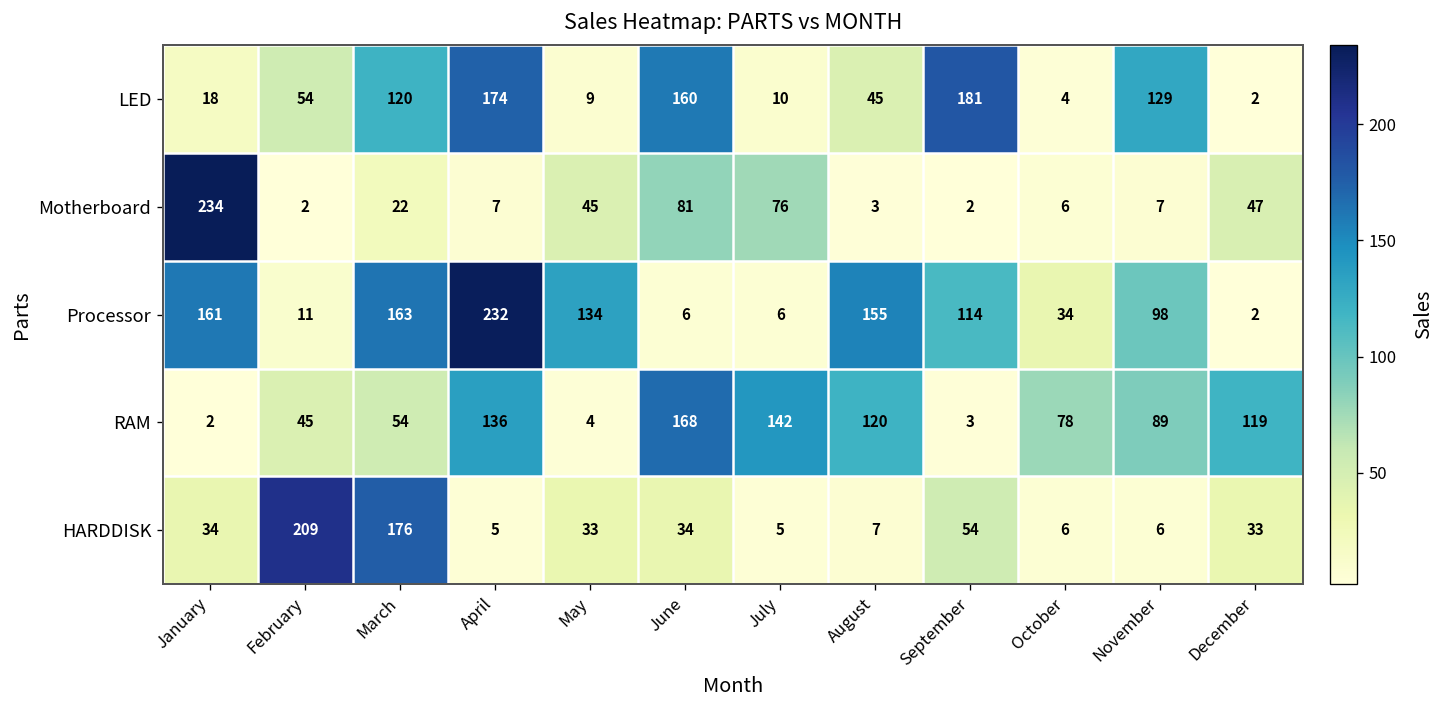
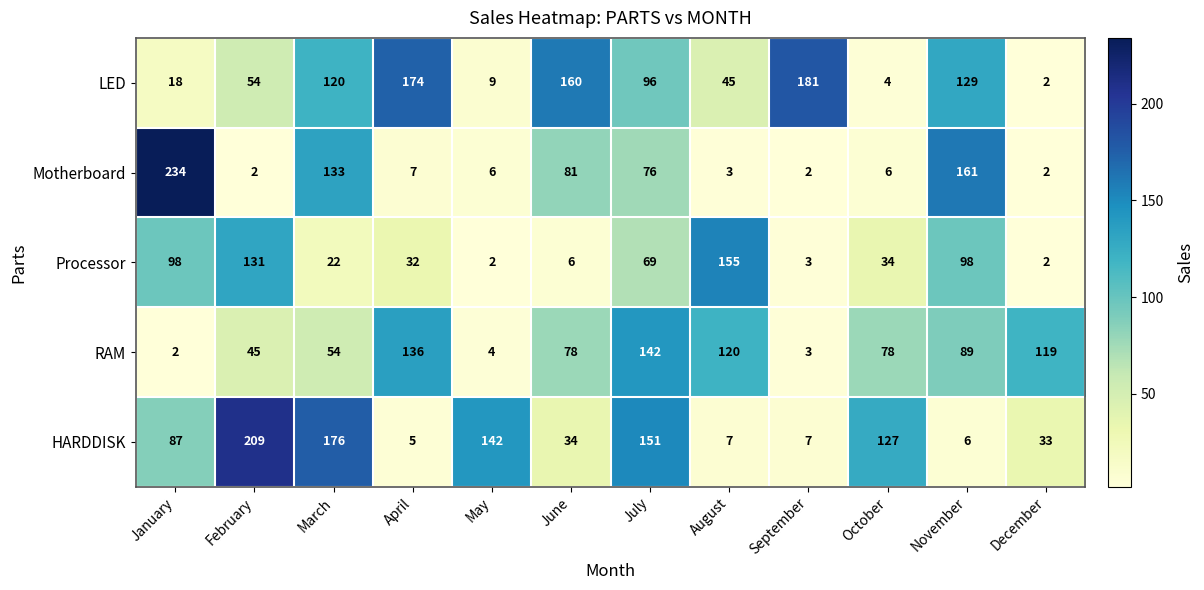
  {
    "LED": {
      "January": 18,
      "February": 54,
      "March": 120,
      "April": 174,
      "May": 9,
      "June": 160,
-     "July": 10,
+     "July": 96,
      "August": 45,
      "September": 181,
      "October": 4,
      "November": 129,
      "December": 2
    },
    "Motherboard": {
      "January": 234,
      "February": 2,
-     "March": 22,
+     "March": 133,
      "April": 7,
-     "May": 45,
+     "May": 6,
      "June": 81,
      "July": 76,
      "August": 3,
      "September": 2,
      "October": 6,
-     "November": 7,
-     "December": 47
+     "November": 161,
+     "December": 2
    },
    "Processor": {
-     "January": 161,
-     "February": 11,
-     "March": 163,
-     "April": 232,
-     "May": 134,
+     "January": 98,
+     "February": 131,
+     "March": 22,
+     "April": 32,
+     "May": 2,
      "June": 6,
-     "July": 6,
+     "July": 69,
      "August": 155,
-     "September": 114,
+     "September": 3,
      "October": 34,
      "November": 98,
      "December": 2
    },
    "RAM": {
      "January": 2,
      "February": 45,
      "March": 54,
      "April": 136,
      "May": 4,
-     "June": 168,
+     "June": 78,
      "July": 142,
      "August": 120,
      "September": 3,
      "October": 78,
      "November": 89,
      "December": 119
    },
    "HARDDISK": {
-     "January": 34,
+     "January": 87,
      "February": 209,
      "March": 176,
      "April": 5,
-     "May": 33,
+     "May": 142,
      "June": 34,
-     "July": 5,
+     "July": 151,
      "August": 7,
-     "September": 54,
-     "October": 6,
+     "September": 7,
+     "October": 127,
      "November": 6,
      "December": 33
    }
  }
